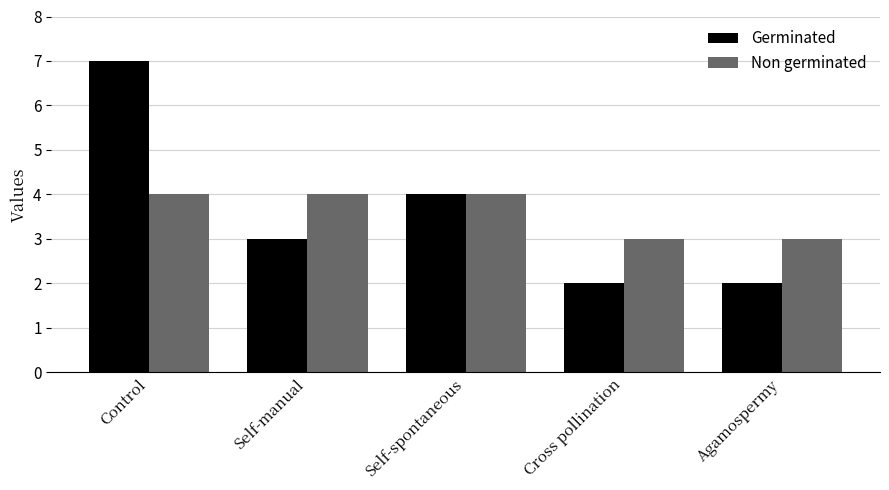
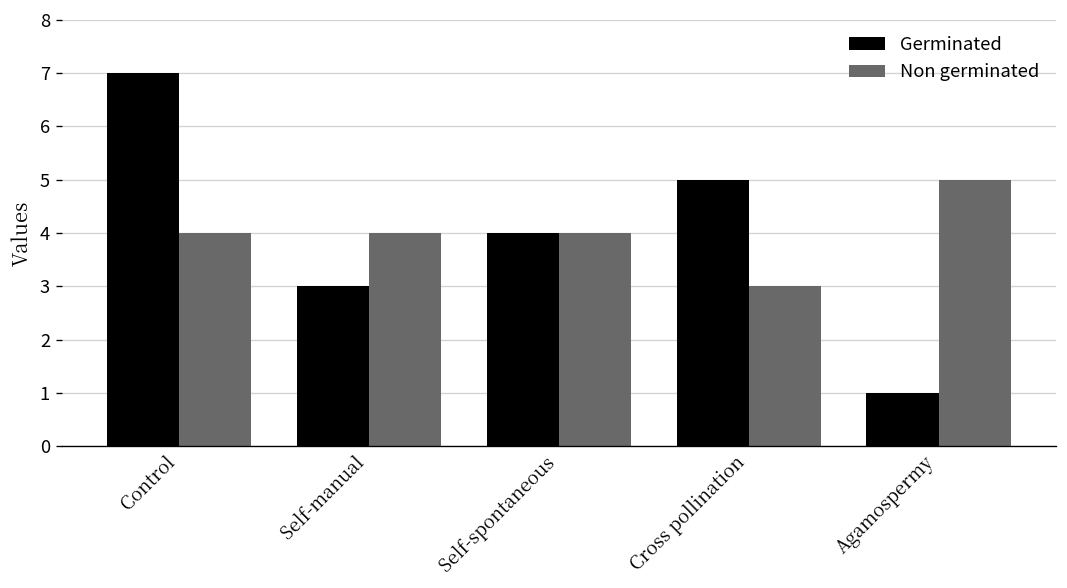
  {
    "Germinated": {
      "Control": 7,
      "Self-manual": 3,
      "Self-spontaneous": 4,
-     "Cross pollination": 2,
-     "Agamospermy": 2
+     "Cross pollination": 5,
+     "Agamospermy": 1
    },
    "Non germinated": {
      "Control": 4,
      "Self-manual": 4,
      "Self-spontaneous": 4,
      "Cross pollination": 3,
-     "Agamospermy": 3
+     "Agamospermy": 5
    }
  }
